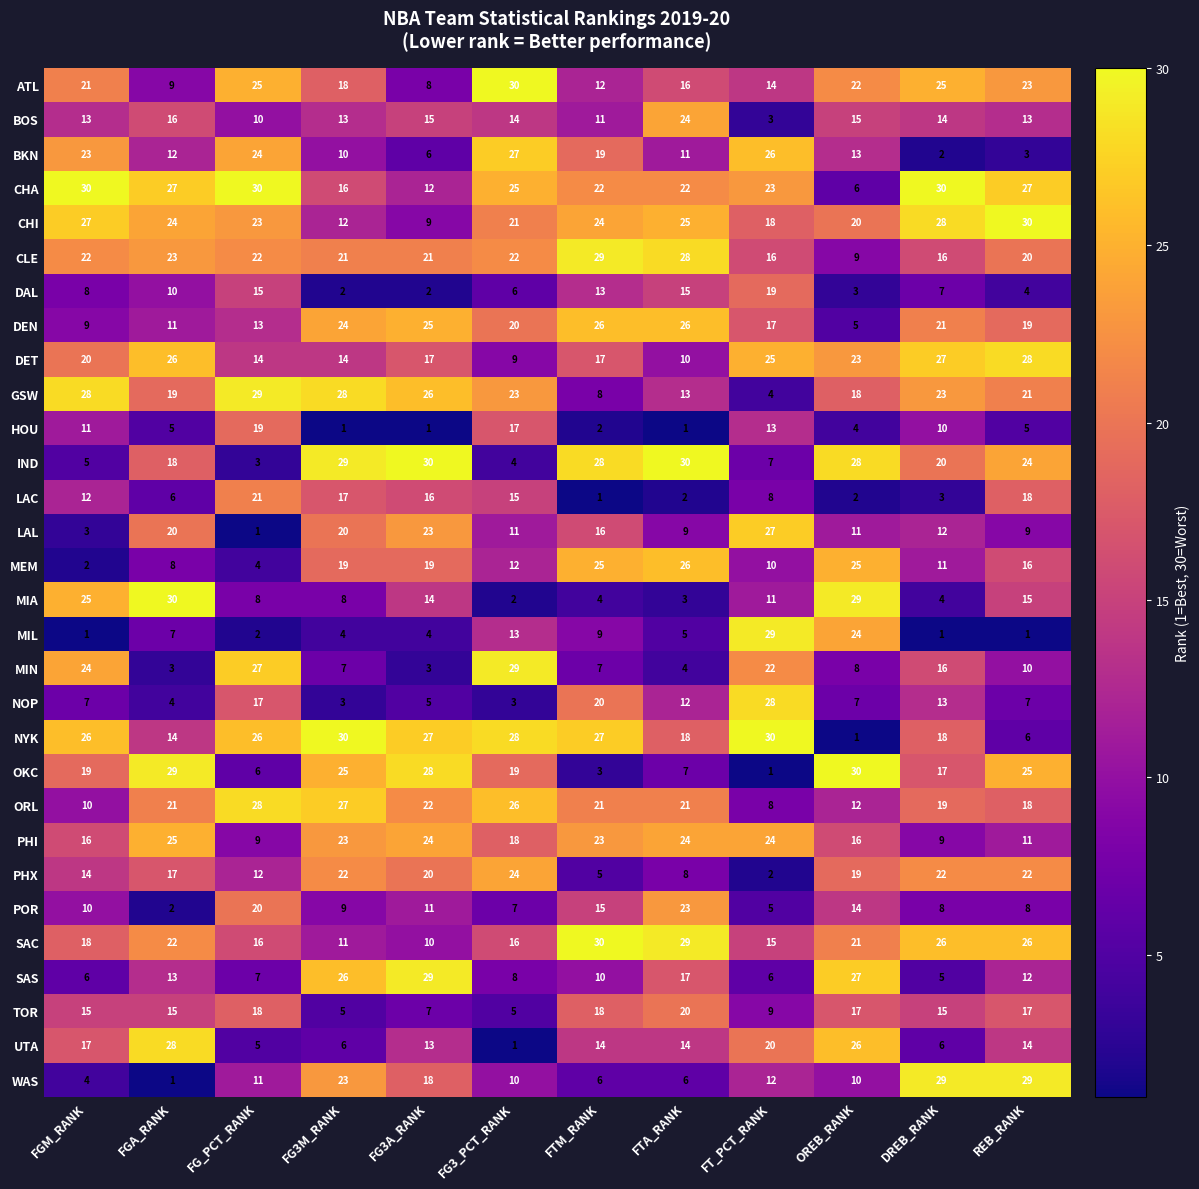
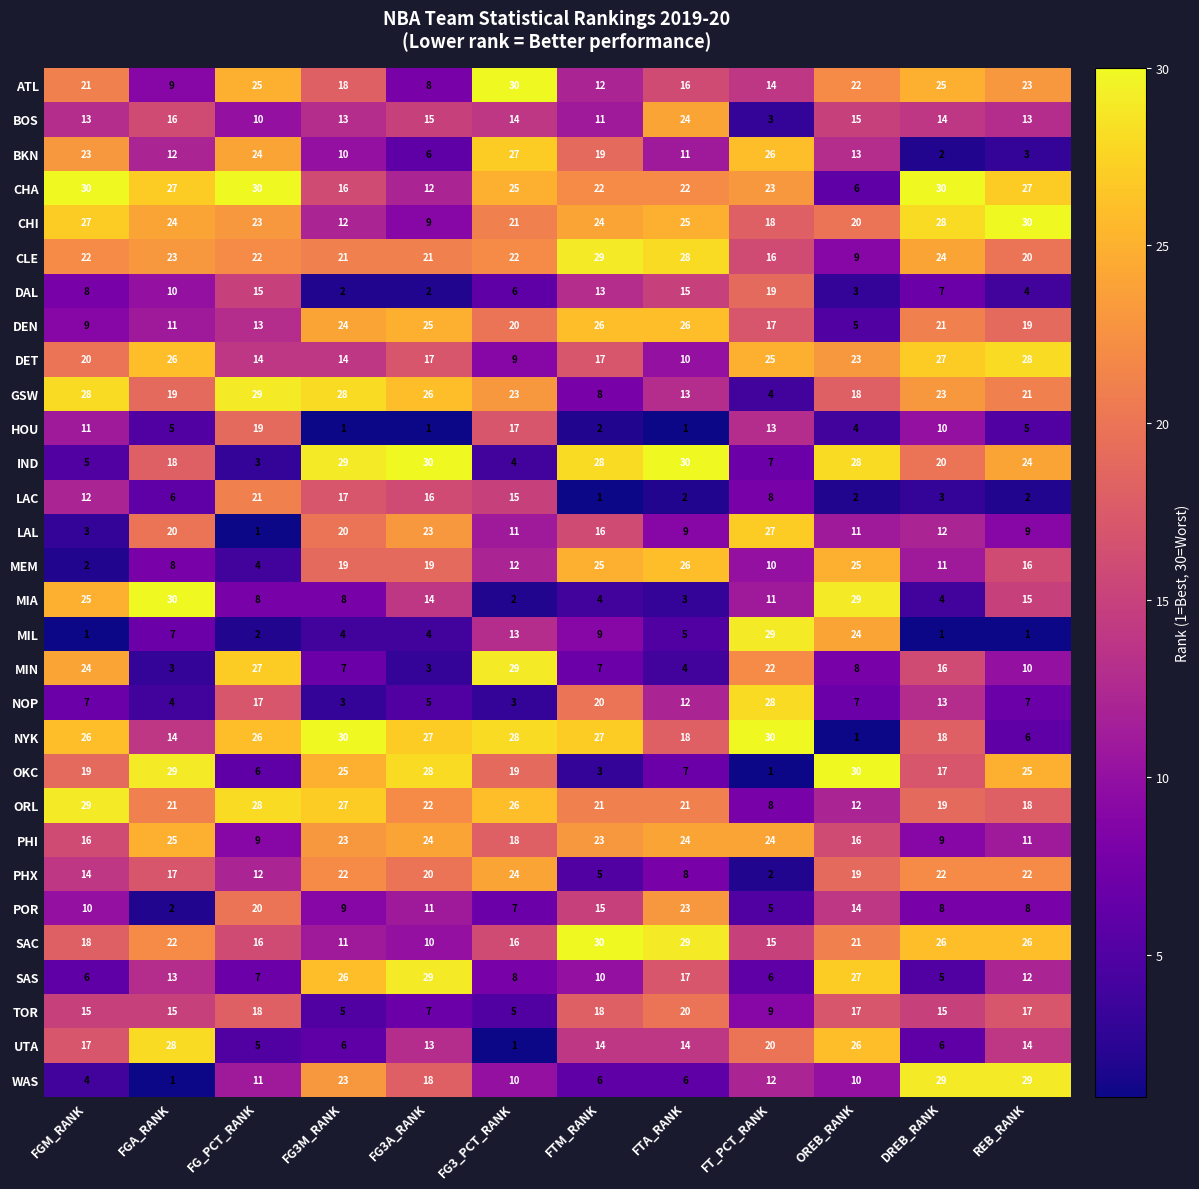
  {
    "CLE": {
      "FGM_RANK": 22,
      "FGA_RANK": 23,
      "FG_PCT_RANK": 22,
      "FG3M_RANK": 21,
      "FG3A_RANK": 21,
      "FG3_PCT_RANK": 22,
      "FTM_RANK": 29,
      "FTA_RANK": 28,
      "FT_PCT_RANK": 16,
      "OREB_RANK": 9,
-     "DREB_RANK": 16,
+     "DREB_RANK": 24,
      "REB_RANK": 20
    },
    "LAC": {
      "FGM_RANK": 12,
      "FGA_RANK": 6,
      "FG_PCT_RANK": 21,
      "FG3M_RANK": 17,
      "FG3A_RANK": 16,
      "FG3_PCT_RANK": 15,
      "FTM_RANK": 1,
      "FTA_RANK": 2,
      "FT_PCT_RANK": 8,
      "OREB_RANK": 2,
      "DREB_RANK": 3,
-     "REB_RANK": 18
+     "REB_RANK": 2
    },
    "ORL": {
-     "FGM_RANK": 10,
+     "FGM_RANK": 29,
      "FGA_RANK": 21,
      "FG_PCT_RANK": 28,
      "FG3M_RANK": 27,
      "FG3A_RANK": 22,
      "FG3_PCT_RANK": 26,
      "FTM_RANK": 21,
      "FTA_RANK": 21,
      "FT_PCT_RANK": 8,
      "OREB_RANK": 12,
      "DREB_RANK": 19,
      "REB_RANK": 18
    }
  }
